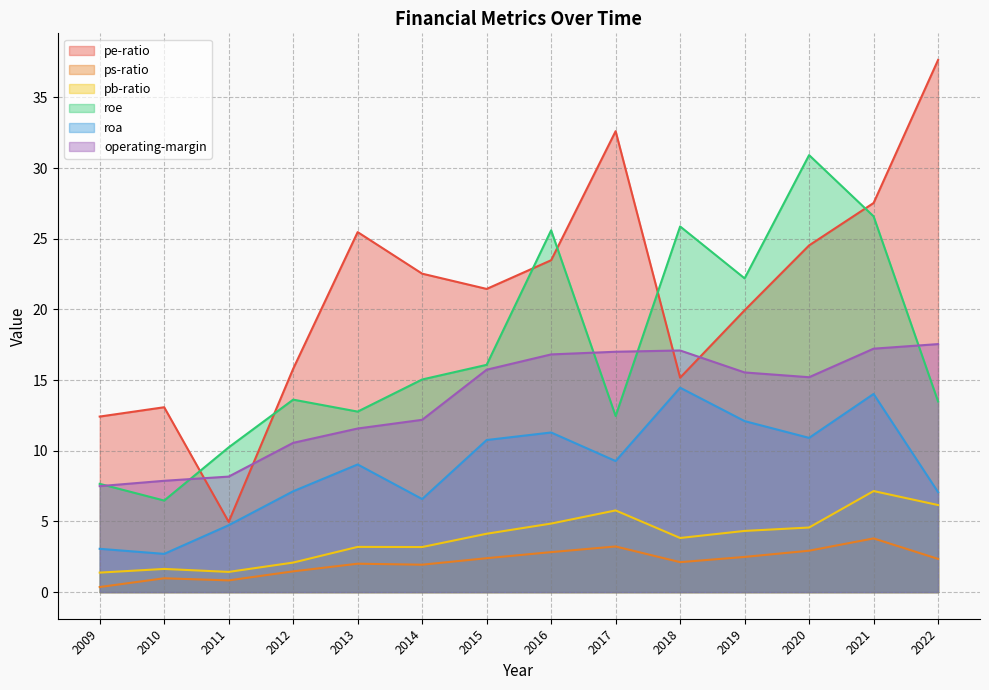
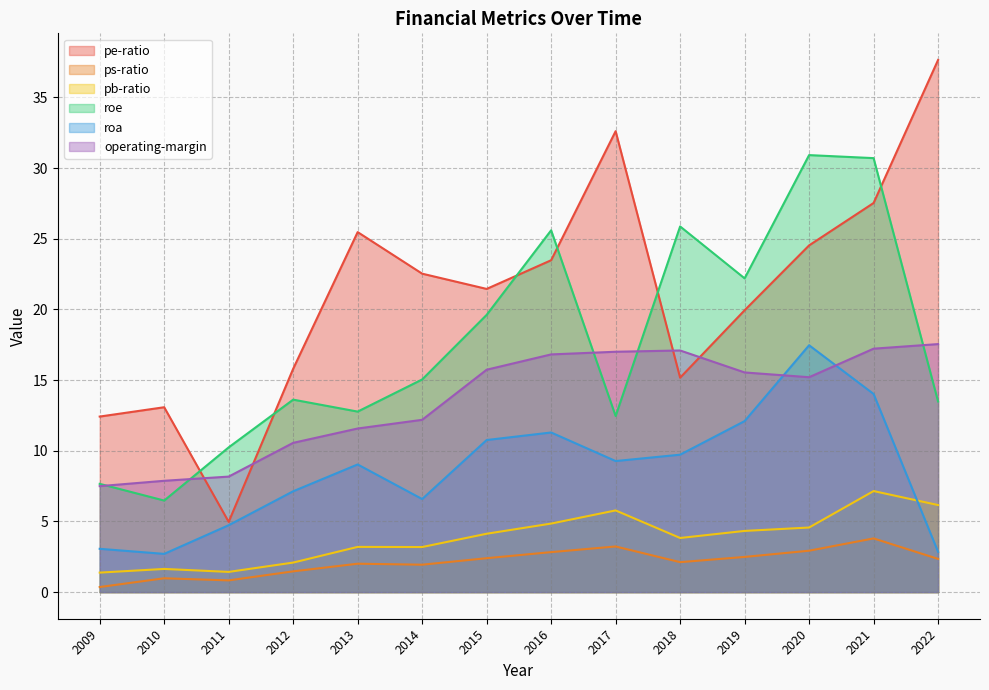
  {
    "roe": {
      "2010": 6.5,
      "2011": 10.2,
      "2012": 13.6,
      "2013": 12.8,
      "2014": 15.0,
-     "2015": 16.1,
+     "2015": 19.6,
      "2016": 25.6,
      "2017": 12.5,
      "2018": 25.9,
      "2019": 22.2,
      "2020": 30.9,
-     "2021": 26.6,
+     "2021": 30.7,
      "2022": 13.5
    },
    "roa": {
      "2009": 3.1,
      "2010": 2.7,
      "2011": 4.7,
      "2012": 7.1,
      "2013": 9.0,
      "2014": 6.6,
      "2015": 10.8,
      "2016": 11.3,
      "2017": 9.3,
-     "2018": 14.5,
+     "2018": 9.7,
      "2019": 12.1,
-     "2020": 10.9,
+     "2020": 17.5,
      "2021": 14.0,
-     "2022": 7.1
+     "2022": 2.9
    },
    "operating-margin": {
      "2010": 7.9,
      "2011": 8.2,
      "2012": 10.6,
      "2013": 11.6,
      "2014": 12.2,
      "2015": 15.7,
      "2016": 16.8,
      "2017": 17.0,
      "2018": 17.1,
      "2019": 15.5,
      "2020": 15.2,
      "2021": 17.2,
      "2022": 17.5
    }
  }
